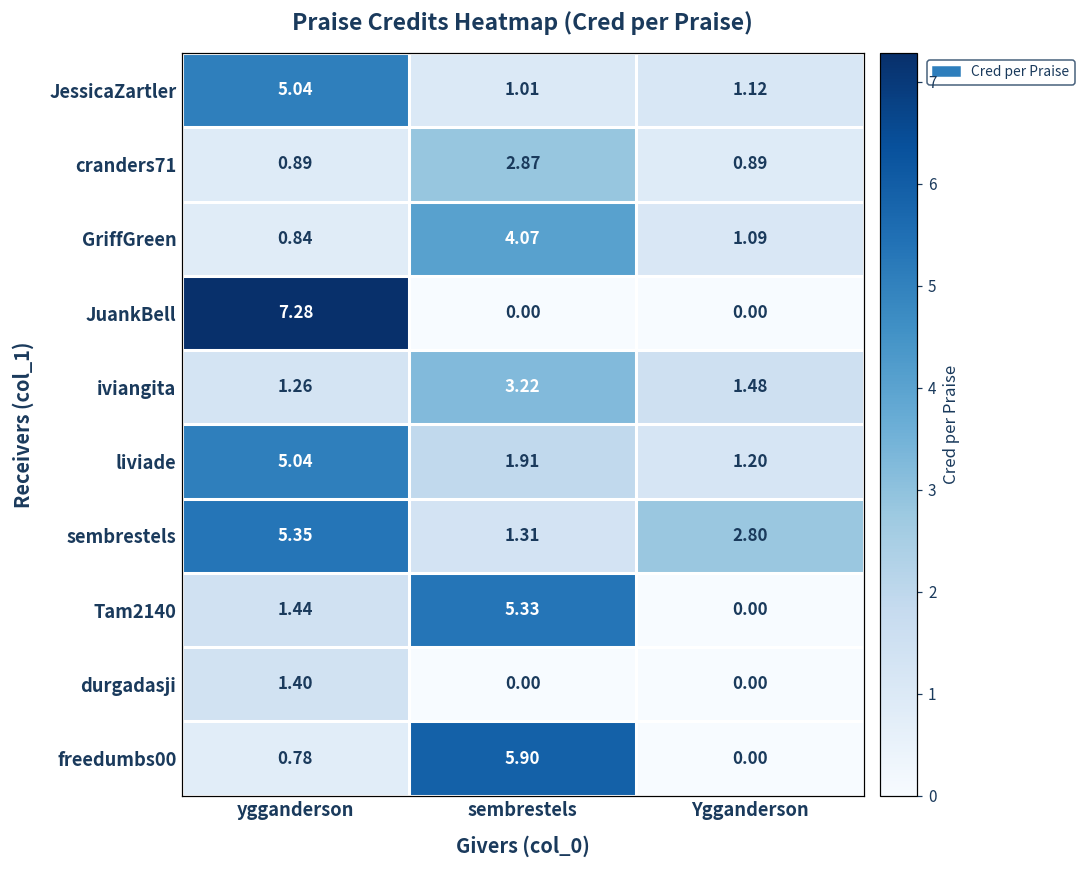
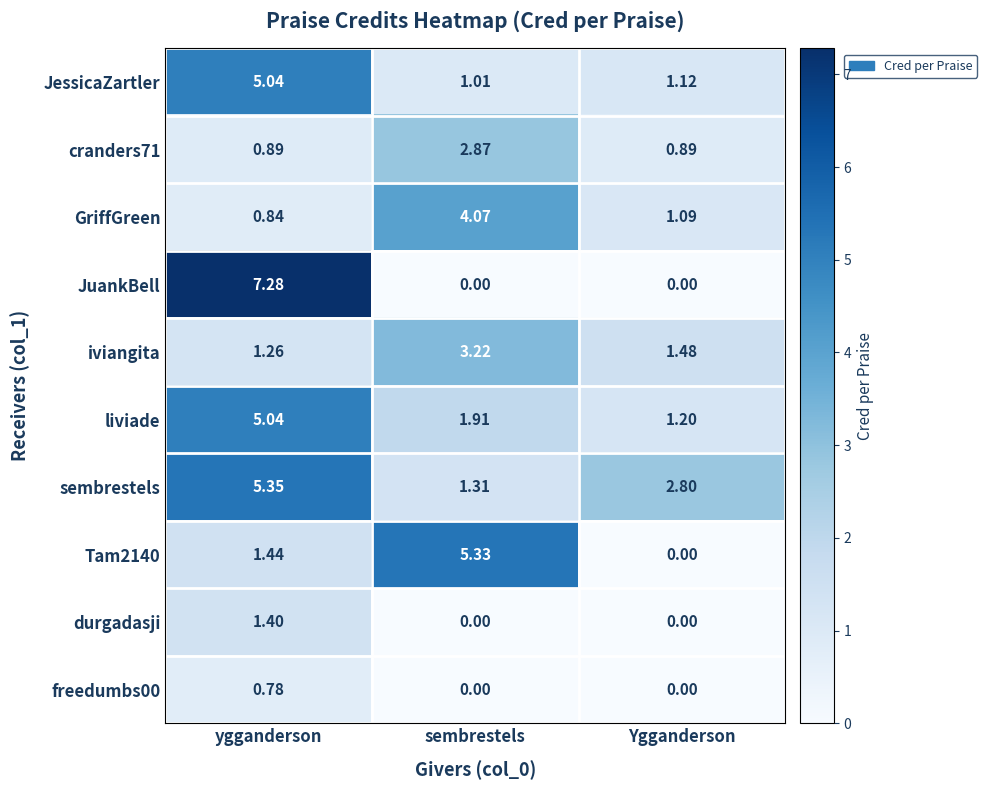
  {
    "JessicaZartler": {
      "ygganderson": 5.04,
      "sembrestels": 1.01,
      "Ygganderson": 1.12
    },
    "cranders71": {
      "ygganderson": 0.89,
      "sembrestels": 2.87,
      "Ygganderson": 0.89
    },
    "GriffGreen": {
      "ygganderson": 0.84,
      "sembrestels": 4.07,
      "Ygganderson": 1.09
    },
    "JuankBell": {
      "ygganderson": 7.28,
      "sembrestels": 0.00,
      "Ygganderson": 0.00
    },
    "iviangita": {
      "ygganderson": 1.26,
      "sembrestels": 3.22,
      "Ygganderson": 1.48
    },
    "liviade": {
      "ygganderson": 5.04,
      "sembrestels": 1.91,
      "Ygganderson": 1.20
    },
    "sembrestels": {
      "ygganderson": 5.35,
      "sembrestels": 1.31,
      "Ygganderson": 2.80
    },
    "Tam2140": {
      "ygganderson": 1.44,
      "sembrestels": 5.33,
      "Ygganderson": 0.00
    },
    "durgadasji": {
      "ygganderson": 1.40,
      "sembrestels": 0.00,
      "Ygganderson": 0.00
    },
    "freedumbs00": {
      "ygganderson": 0.78,
-     "sembrestels": 5.90,
+     "sembrestels": 0.00,
      "Ygganderson": 0.00
    }
  }
